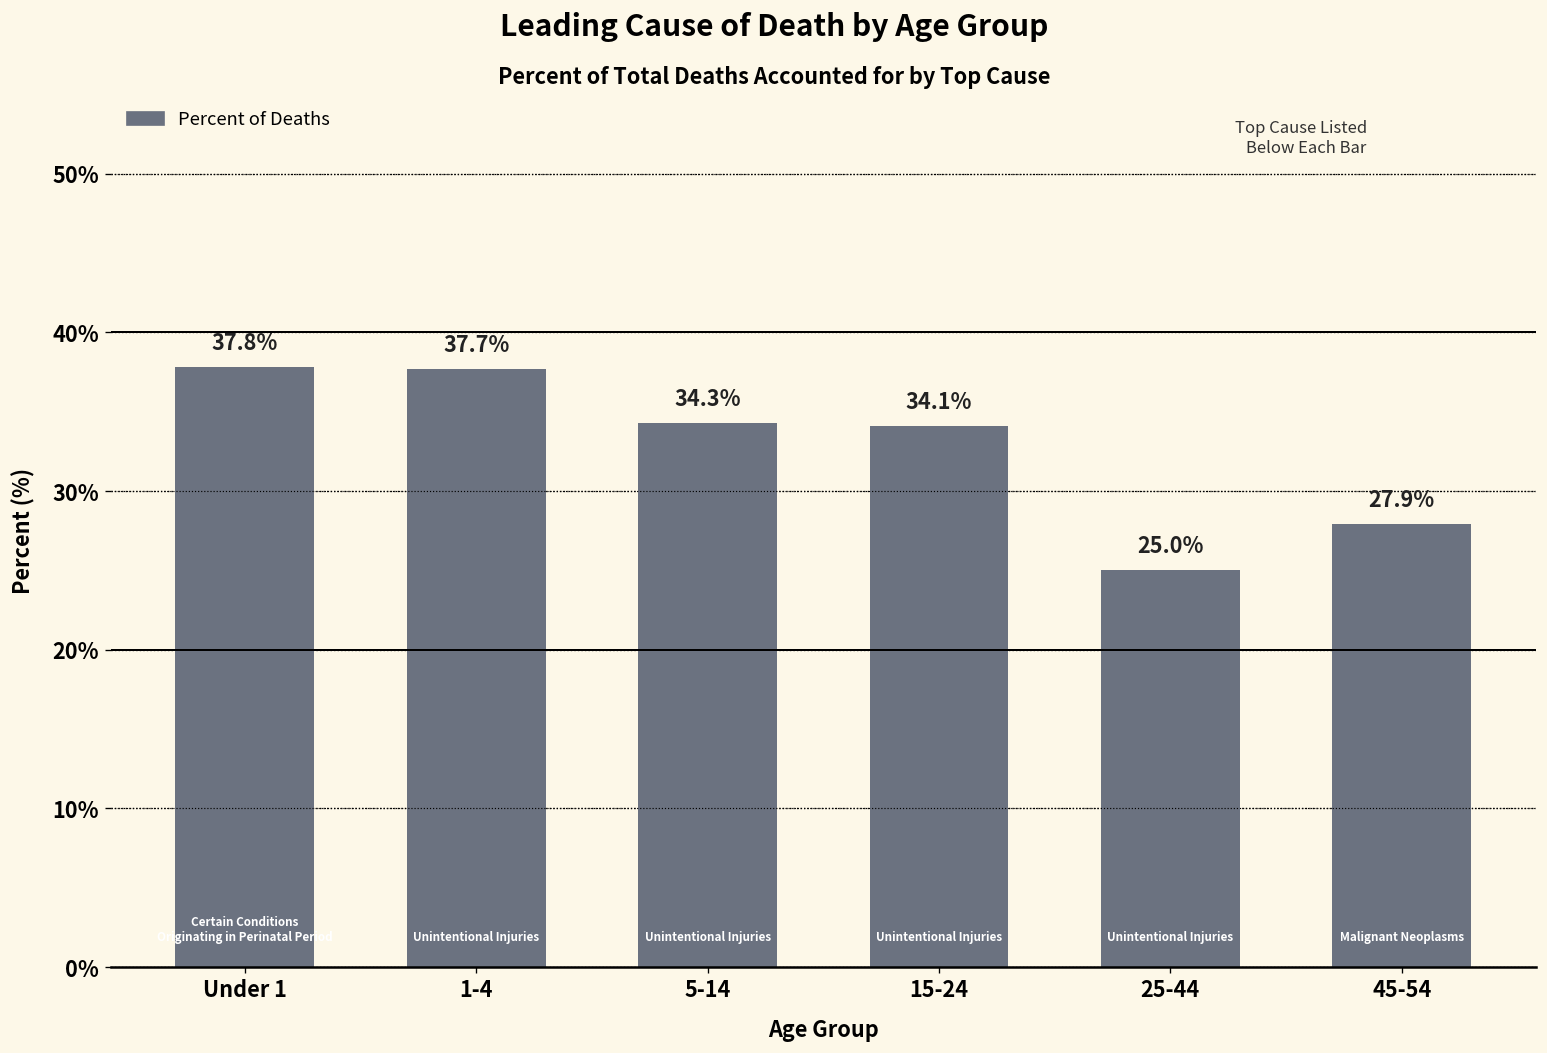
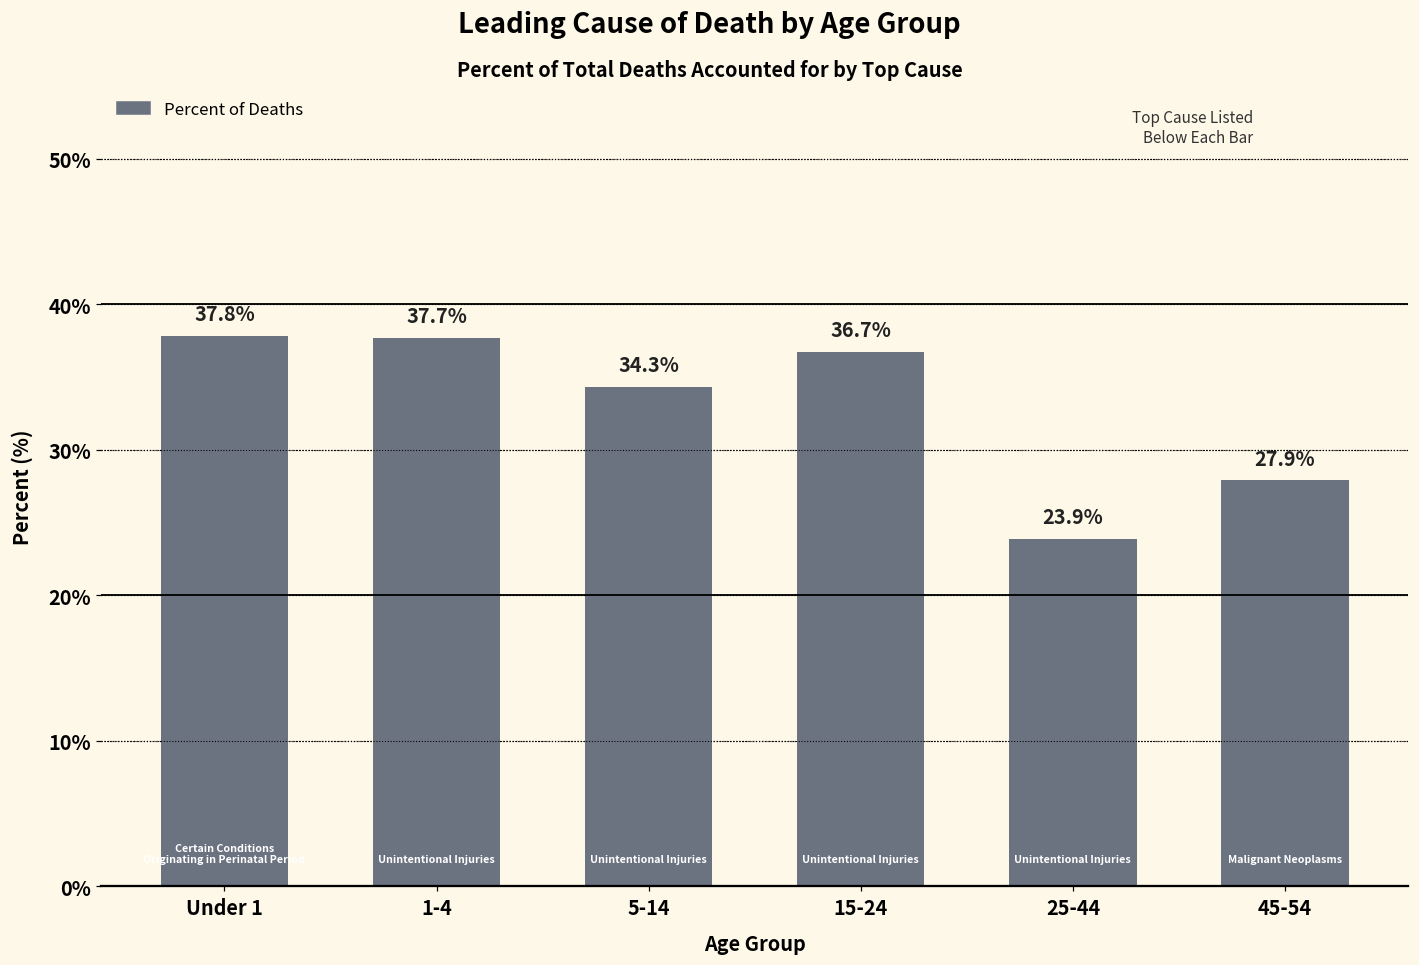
  {
    "Under 1": "37.8%",
    "1-4": "37.7%",
    "5-14": "34.3%",
-   "15-24": "34.1%",
-   "25-44": "25.0%",
+   "15-24": "36.7%",
+   "25-44": "23.9%",
    "45-54": "27.9%"
  }
